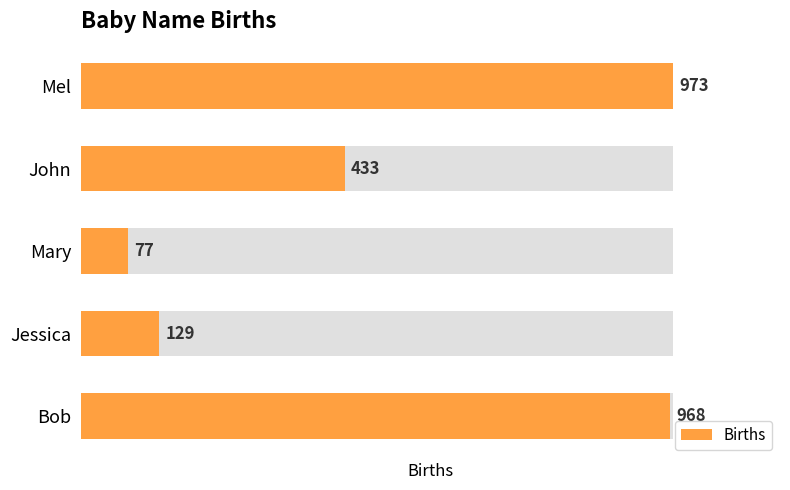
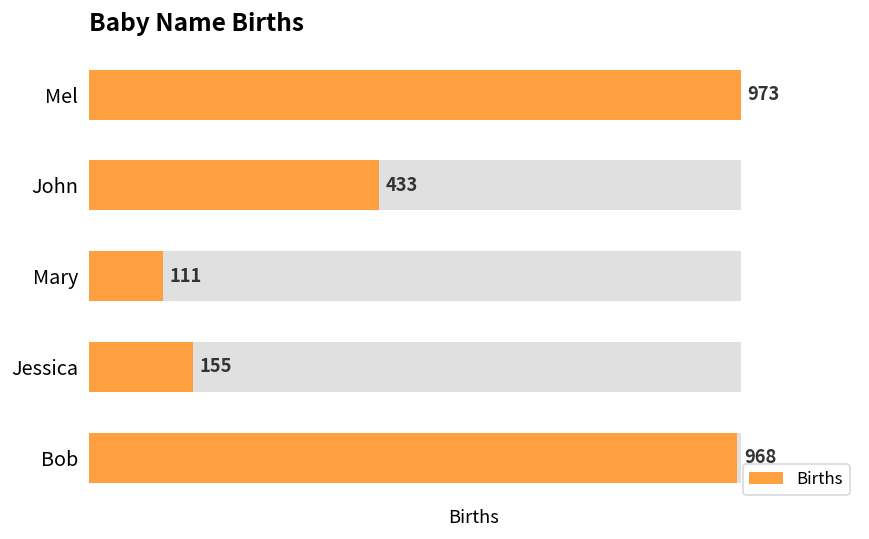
  {
    "Births": {
      "Mel": 973,
-     "Mary": 77,
-     "Jessica": 129
+     "Mary": 111,
+     "Jessica": 155
    }
  }
